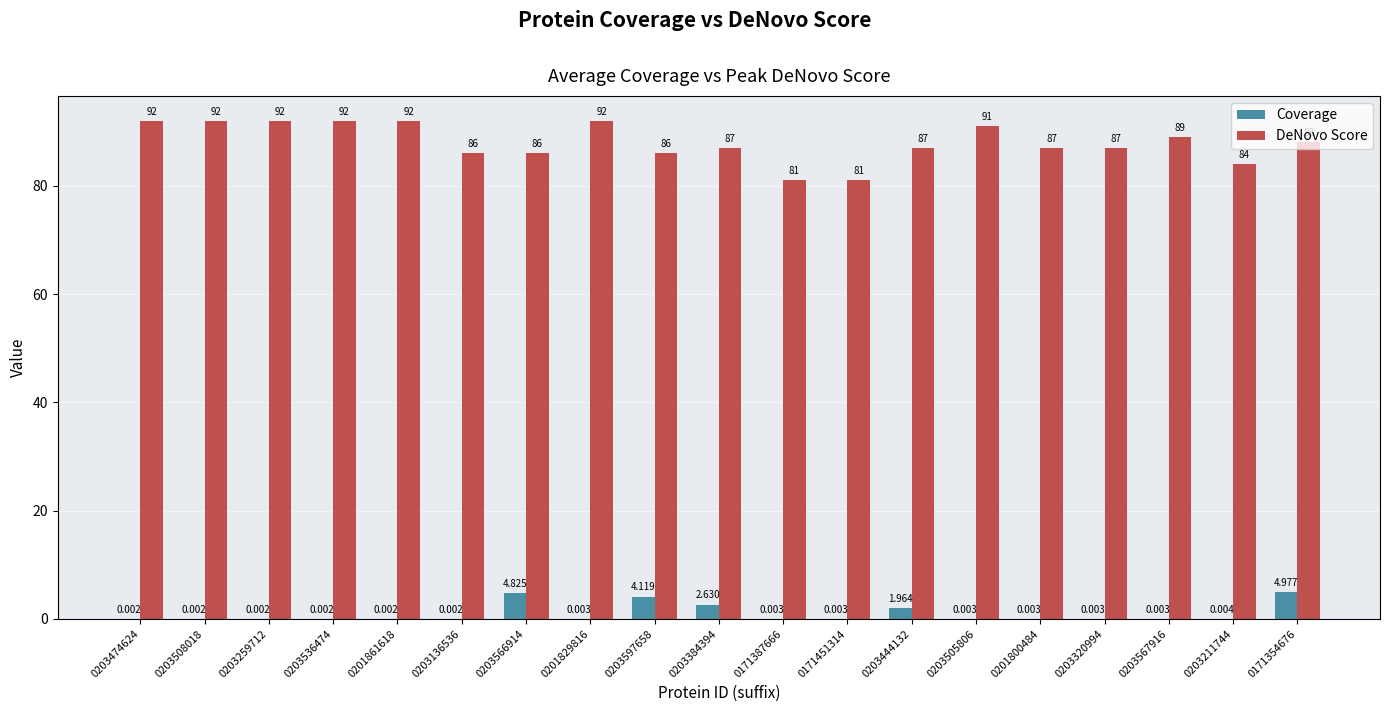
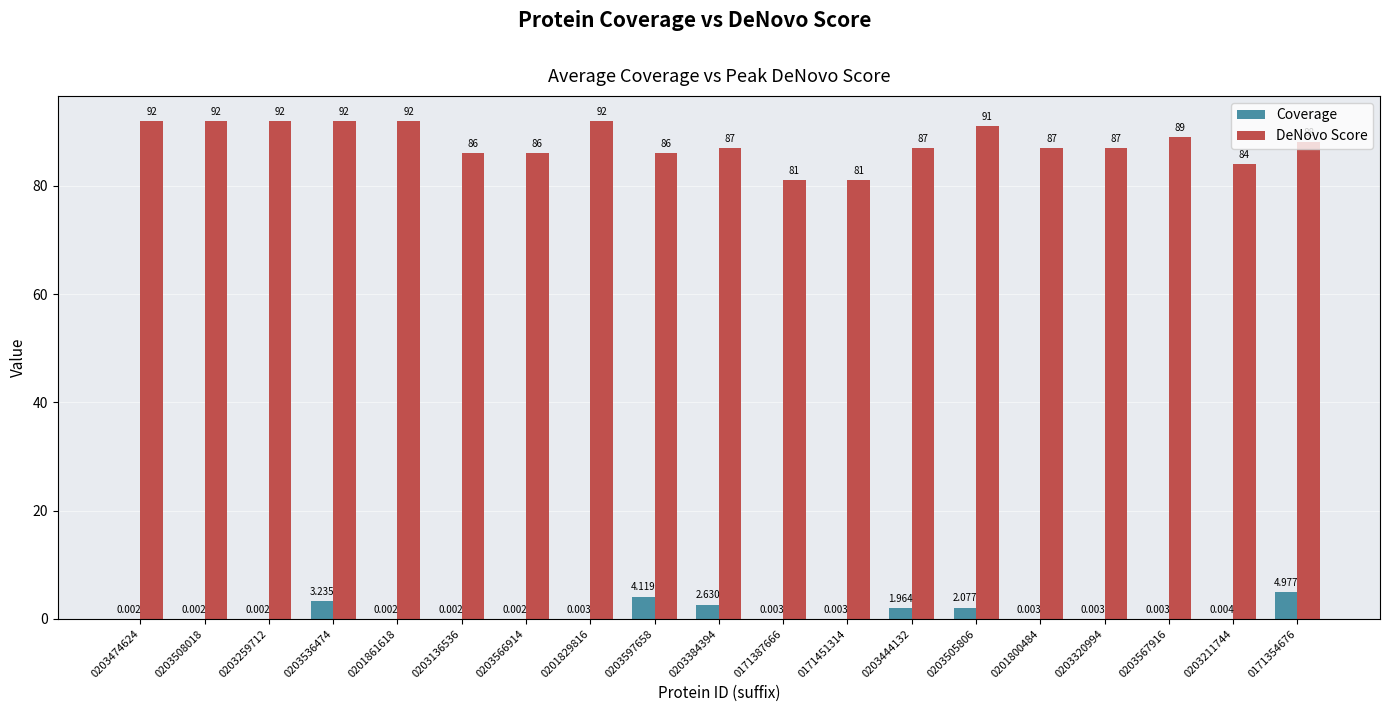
  {
    "Coverage": {
      "0203474624": 0.002,
      "0203508018": 0.002,
      "0203259712": 0.002,
-     "0203536474": 0.002,
+     "0203536474": 3.235,
      "0201861618": 0.002,
      "0203136536": 0.002,
-     "0203566914": 4.825,
+     "0203566914": 0.002,
      "0201829816": 0.003,
      "0203597658": 4.119,
      "0203384394": 2.630,
      "0171387666": 0.003,
      "0171451314": 0.003,
      "0203444132": 1.964,
-     "0203505806": 0.003,
+     "0203505806": 2.077,
      "0201800484": 0.003,
      "0203320994": 0.003,
      "0203567916": 0.003,
      "0203211744": 0.004,
      "0171354676": 4.977
    },
    "DeNovo Score": {
      "0203474624": 92,
      "0203508018": 92,
      "0203259712": 92,
      "0203536474": 92,
      "0201861618": 92,
      "0203136536": 86,
      "0203566914": 86,
      "0201829816": 92,
      "0203597658": 86,
      "0203384394": 87,
      "0171387666": 81,
      "0171451314": 81,
      "0203444132": 87,
      "0203505806": 91,
      "0201800484": 87,
      "0203320994": 87,
      "0203567916": 89,
      "0203211744": 84
    }
  }
